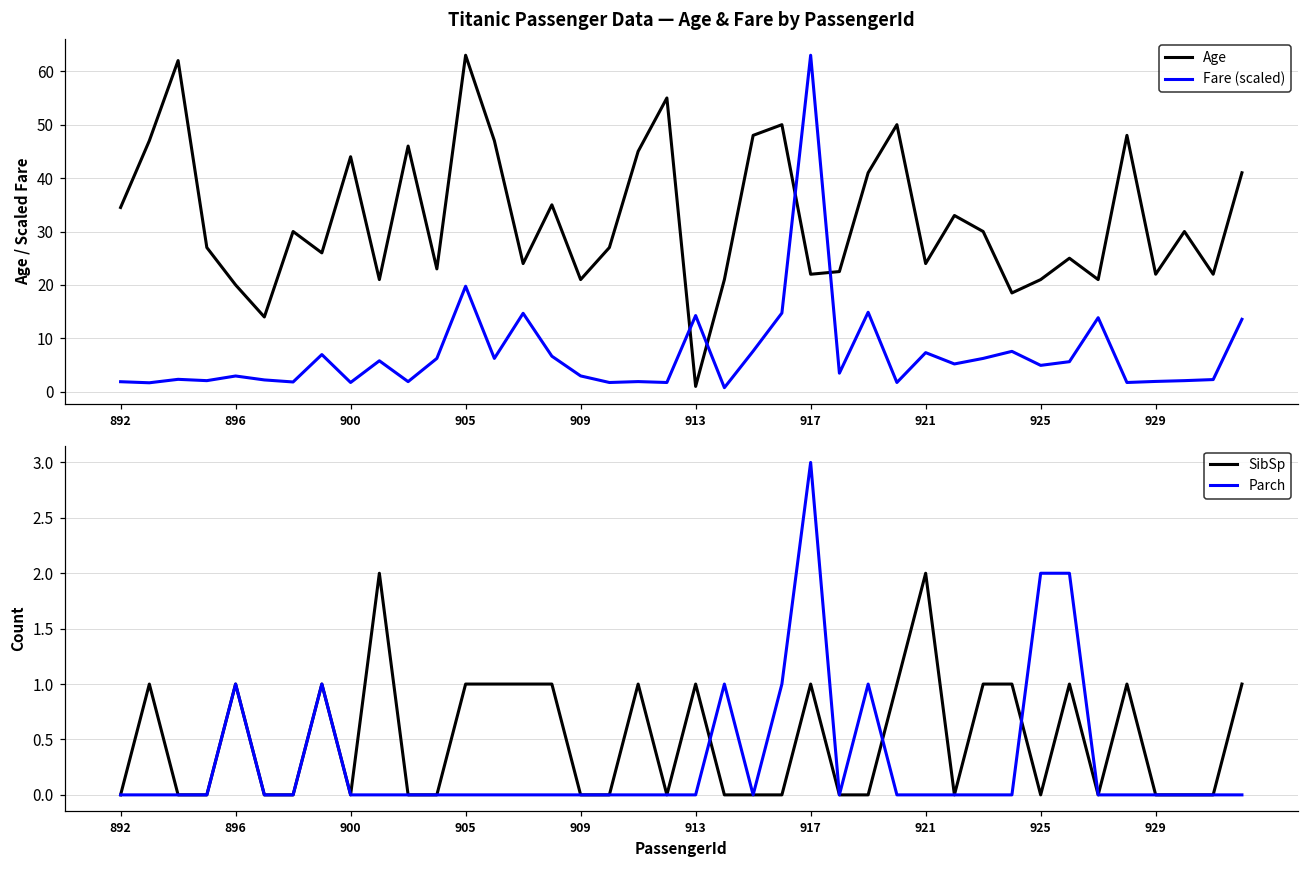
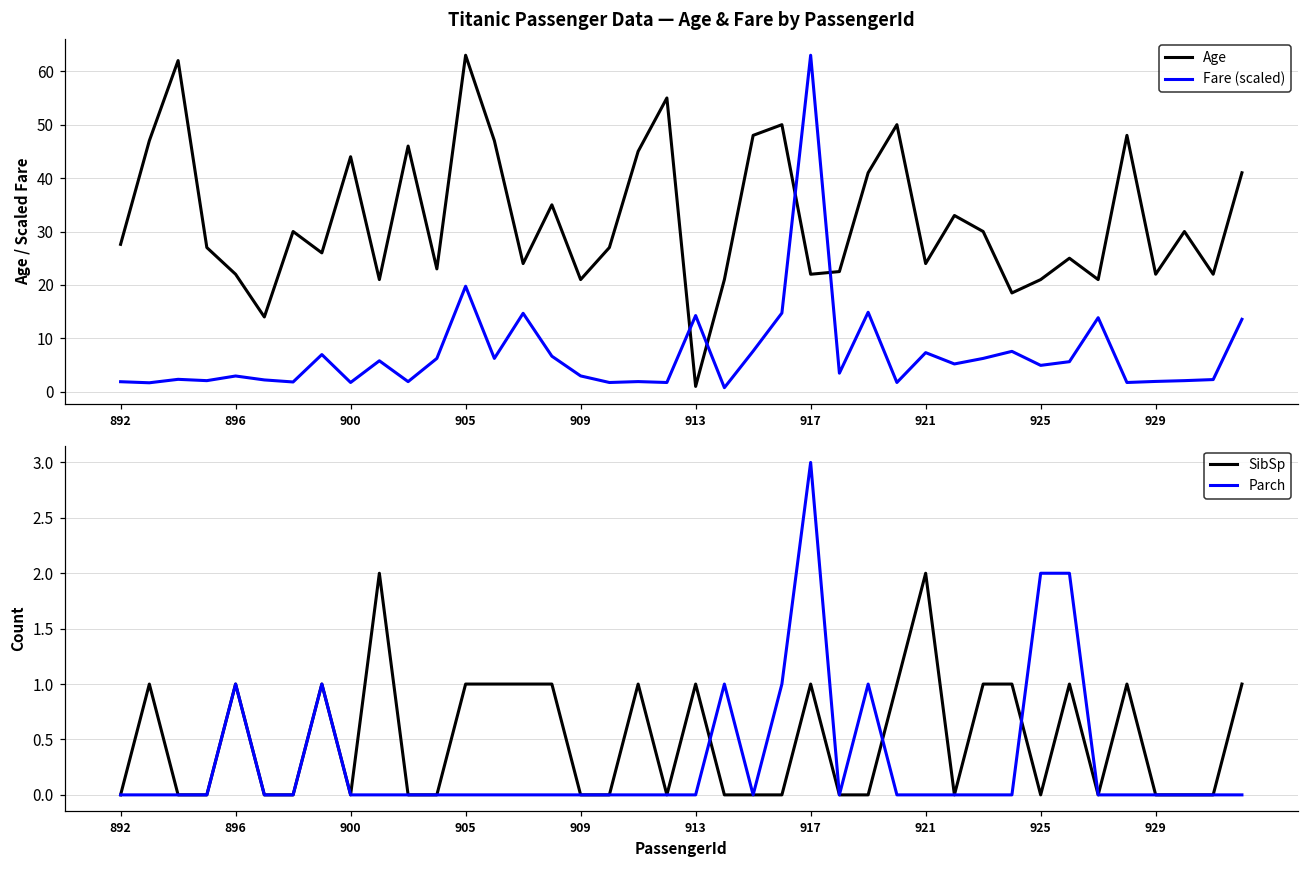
  {
    "Titanic Passenger Data — Age & Fare by PassengerId": {
      "Age": {
-       "892": 35,
-       "896": 20,
+       "892": 28,
+       "896": 22,
        "900": 44,
        "905": 63,
        "909": 21,
        "913": 1,
        "917": 22,
        "921": 24,
        "925": 21,
        "929": 22
      },
      "Fare (scaled)": {
        "892": 2,
        "896": 3,
        "900": 2,
        "905": 20,
        "909": 3,
        "913": 14,
        "917": 63,
        "921": 7,
        "925": 5,
        "929": 2
      }
    }
  }
